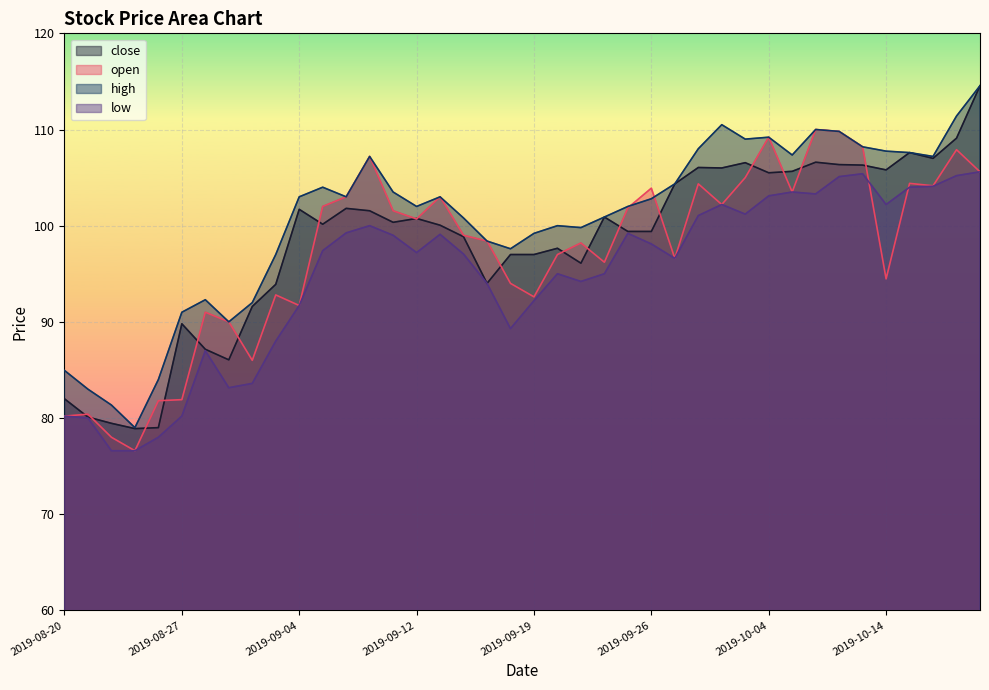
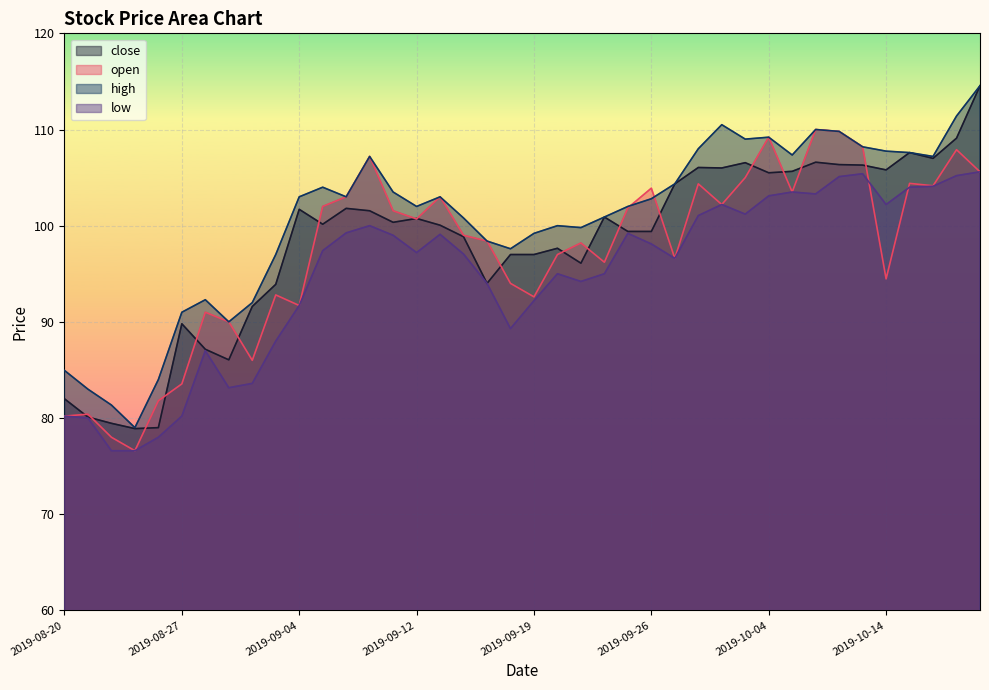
  {
    "open": {
-     "2019-08-27": 82,
+     "2019-08-27": 84,
      "2019-09-19": 93,
      "2019-09-26": 104,
      "2019-10-14": 94
    }
  }
